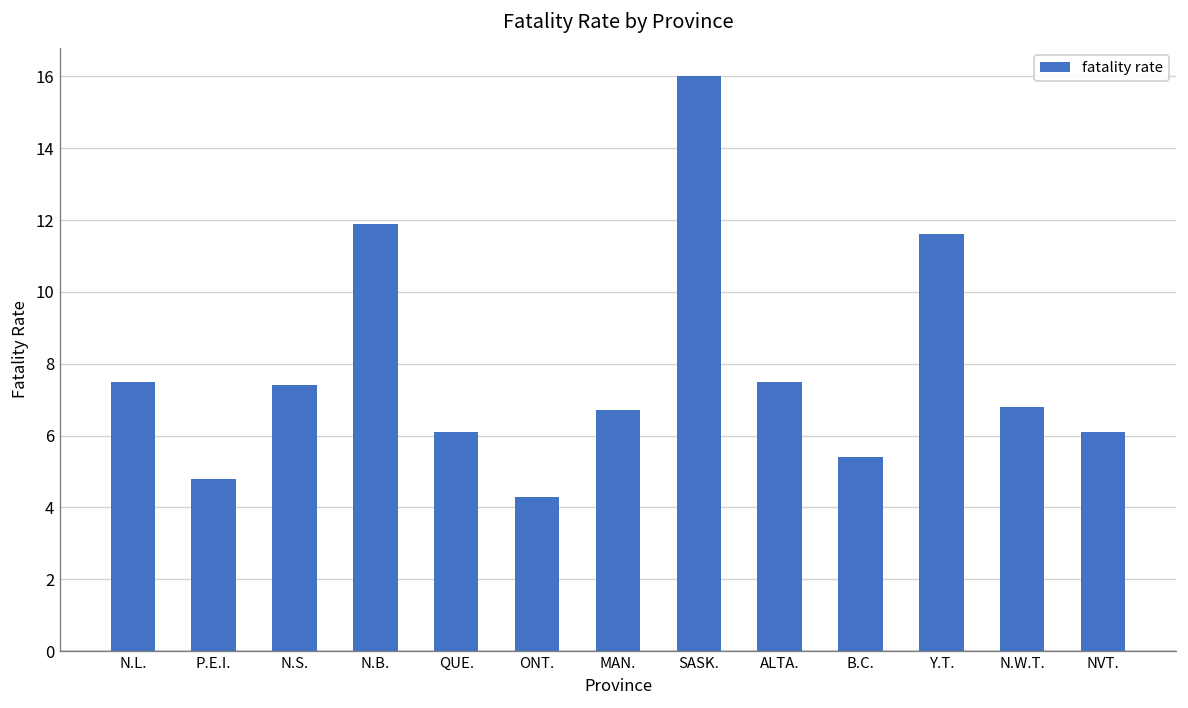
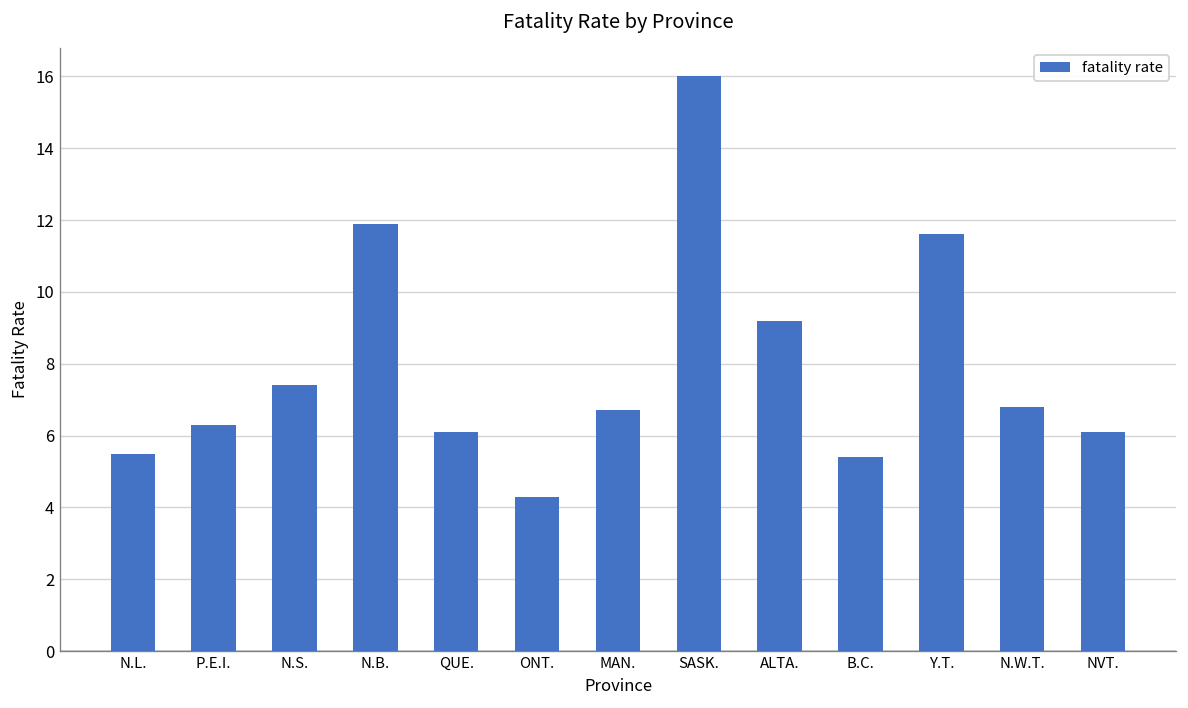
  {
-   "N.L.": 7.5,
-   "P.E.I.": 4.8,
+   "N.L.": 5.5,
+   "P.E.I.": 6.3,
    "N.S.": 7.4,
    "N.B.": 11.9,
    "QUE.": 6.1,
    "ONT.": 4.3,
    "MAN.": 6.7,
    "SASK.": 16.0,
-   "ALTA.": 7.5,
+   "ALTA.": 9.2,
    "B.C.": 5.4,
    "Y.T.": 11.6,
    "N.W.T.": 6.8,
    "NVT.": 6.1
  }
